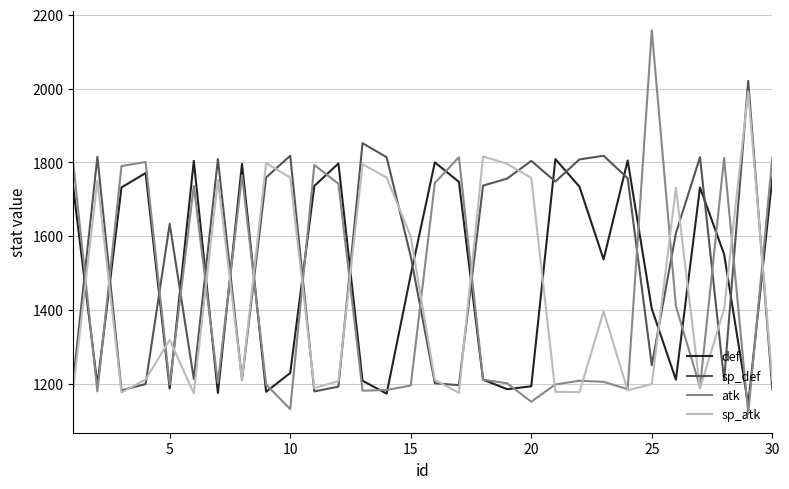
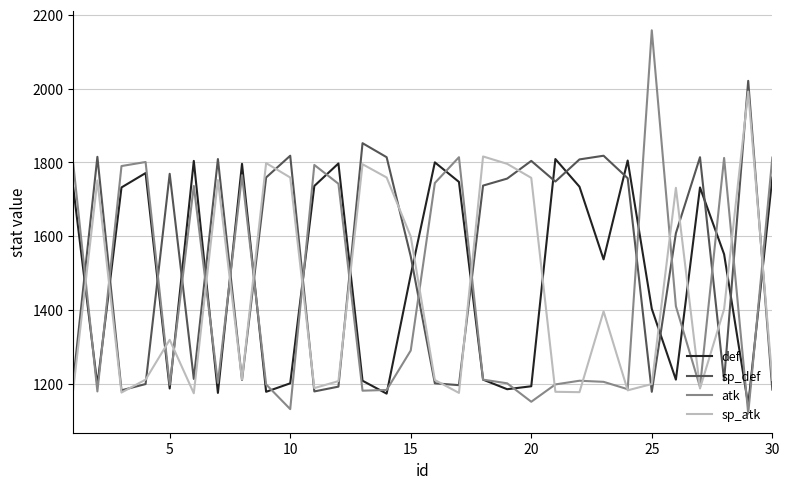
  {
    "def": {
      "5": 1190,
-     "10": 1230,
+     "10": 1200,
      "15": 1500,
      "20": 1190,
      "25": 1400,
      "30": 1760
    },
    "sp_def": {
-     "5": 1630,
+     "5": 1770,
      "10": 1820,
      "15": 1550,
      "20": 1800,
-     "25": 1250,
+     "25": 1180,
      "30": 1180
    },
    "atk": {
      "5": 1200,
      "10": 1130,
-     "15": 1200,
+     "15": 1290,
      "20": 1150,
      "25": 2160,
      "30": 1810
    },
    "sp_atk": {
      "5": 1320,
      "10": 1760,
      "15": 1600,
      "20": 1760,
      "25": 1200,
      "30": 1210
    }
  }
